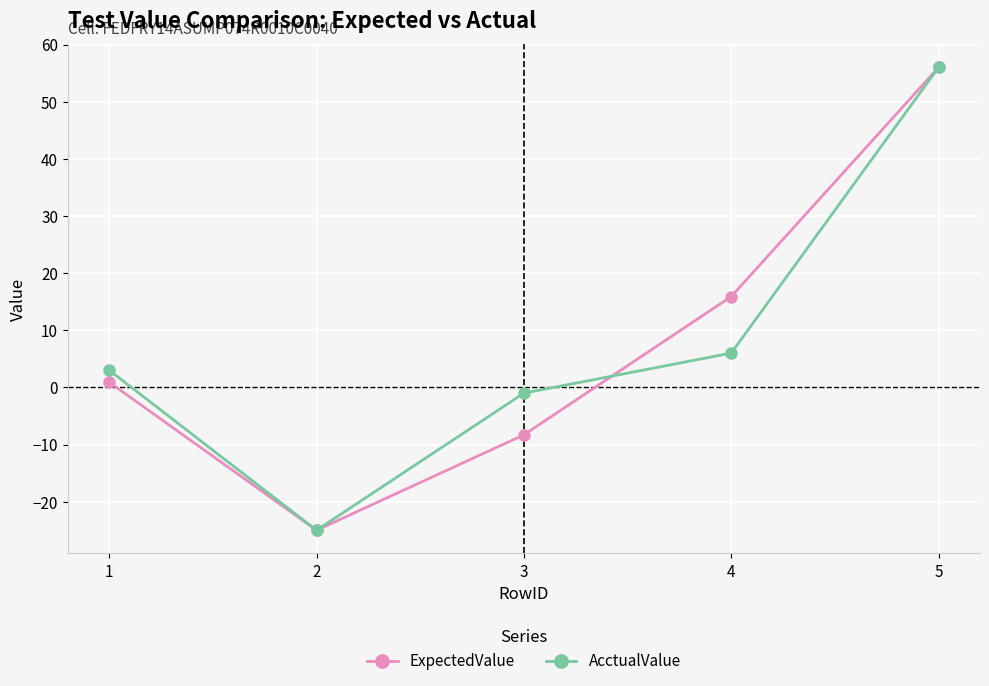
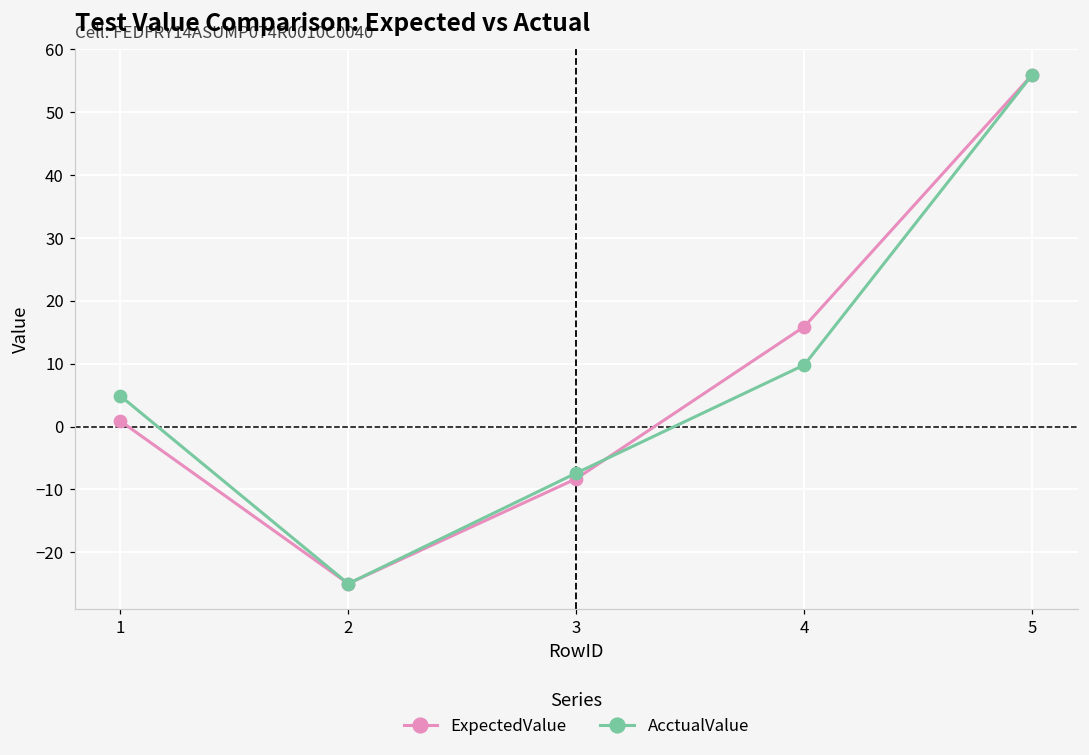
  {
    "ExpectedValue": {
      "1": 1,
      "3": -8,
      "4": 16
    },
    "AcctualValue": {
-     "1": 3,
-     "3": -1,
-     "4": 6
+     "1": 5,
+     "3": -7,
+     "4": 10
    }
  }
